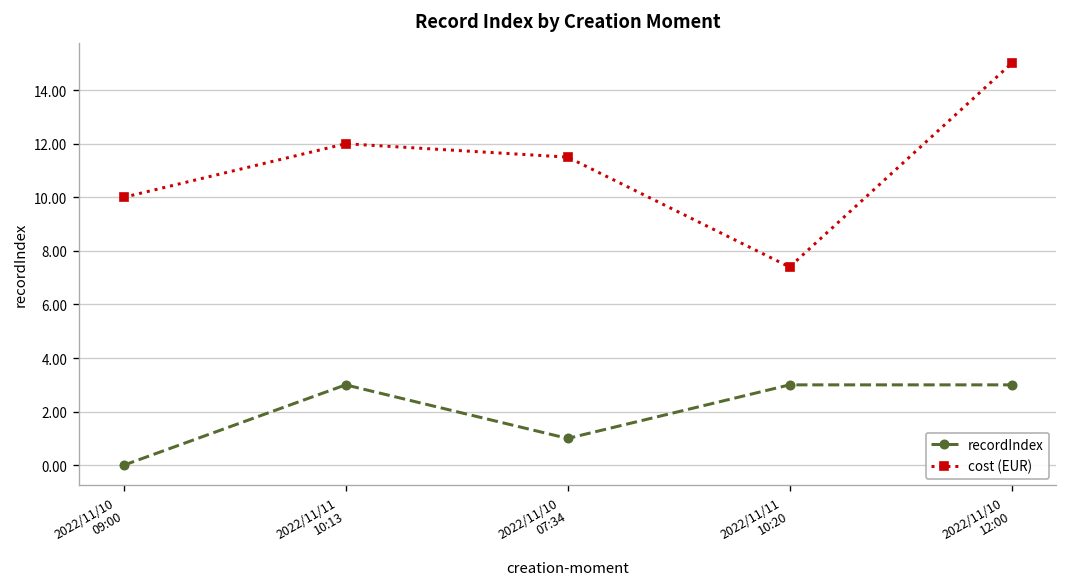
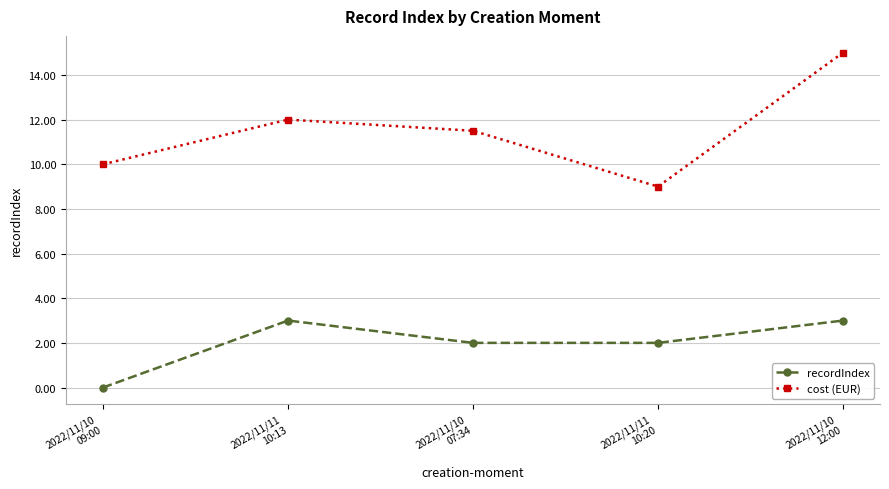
  {
    "recordIndex": {
      "2022/11/10 09:00": 0,
      "2022/11/11 10:13": 3,
-     "2022/11/10 07:34": 1,
-     "2022/11/11 10:20": 3,
+     "2022/11/10 07:34": 2,
+     "2022/11/11 10:20": 2,
      "2022/11/10 12:00": 3
    },
    "cost (EUR)": {
      "2022/11/10 09:00": 10.0,
      "2022/11/11 10:13": 12.0,
      "2022/11/10 07:34": 11.5,
-     "2022/11/11 10:20": 7.4,
+     "2022/11/11 10:20": 9.0,
      "2022/11/10 12:00": 15.0
    }
  }
